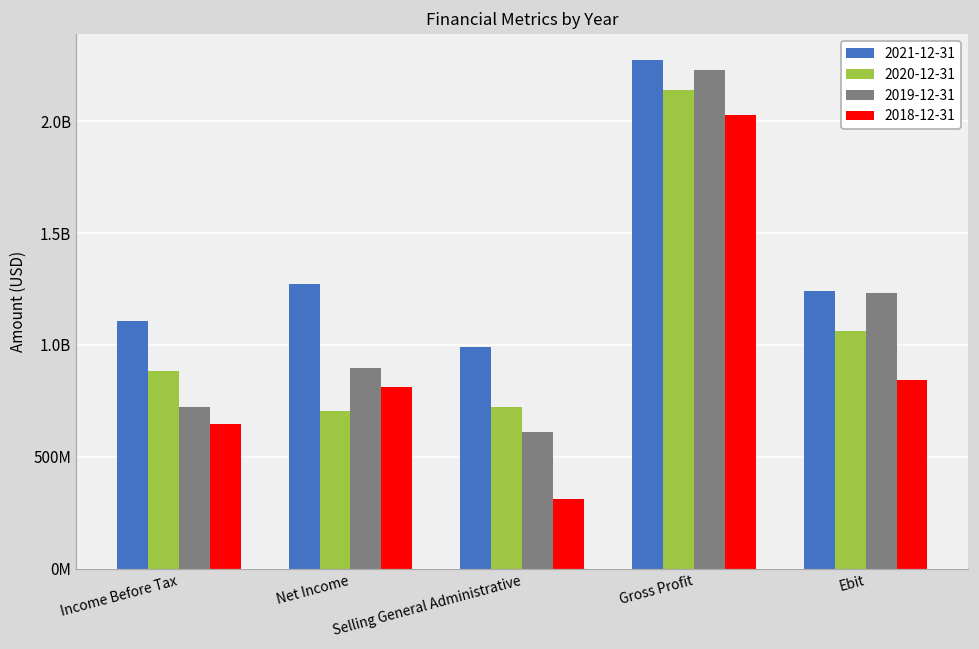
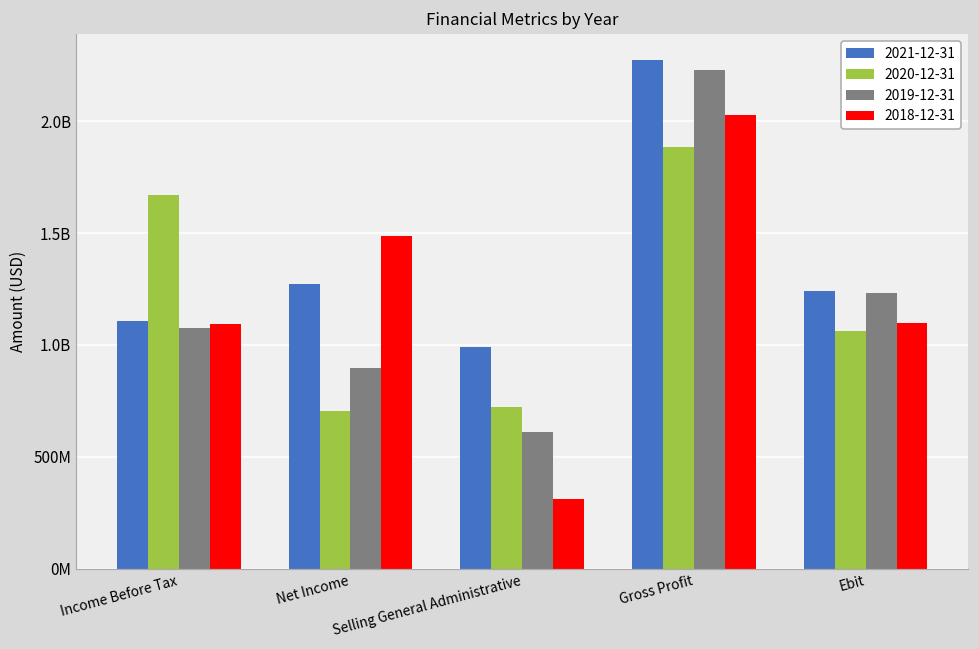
  {
    "2021-12-31": {
      "Income Before Tax": 1110000000,
      "Net Income": 1270000000,
      "Selling General Administrative": 990000000,
      "Gross Profit": 2270000000,
      "Ebit": 1240000000
    },
    "2020-12-31": {
-     "Income Before Tax": 880000000,
+     "Income Before Tax": 1670000000,
      "Net Income": 700000000,
      "Selling General Administrative": 720000000,
-     "Gross Profit": 2140000000,
+     "Gross Profit": 1880000000,
      "Ebit": 1060000000
    },
    "2019-12-31": {
-     "Income Before Tax": 720000000,
+     "Income Before Tax": 1080000000,
      "Net Income": 900000000,
      "Selling General Administrative": 610000000,
      "Gross Profit": 2230000000,
      "Ebit": 1230000000
    },
    "2018-12-31": {
-     "Income Before Tax": 650000000,
-     "Net Income": 810000000,
+     "Income Before Tax": 1100000000,
+     "Net Income": 1490000000,
      "Selling General Administrative": 310000000,
      "Gross Profit": 2030000000,
-     "Ebit": 850000000
+     "Ebit": 1100000000
    }
  }
